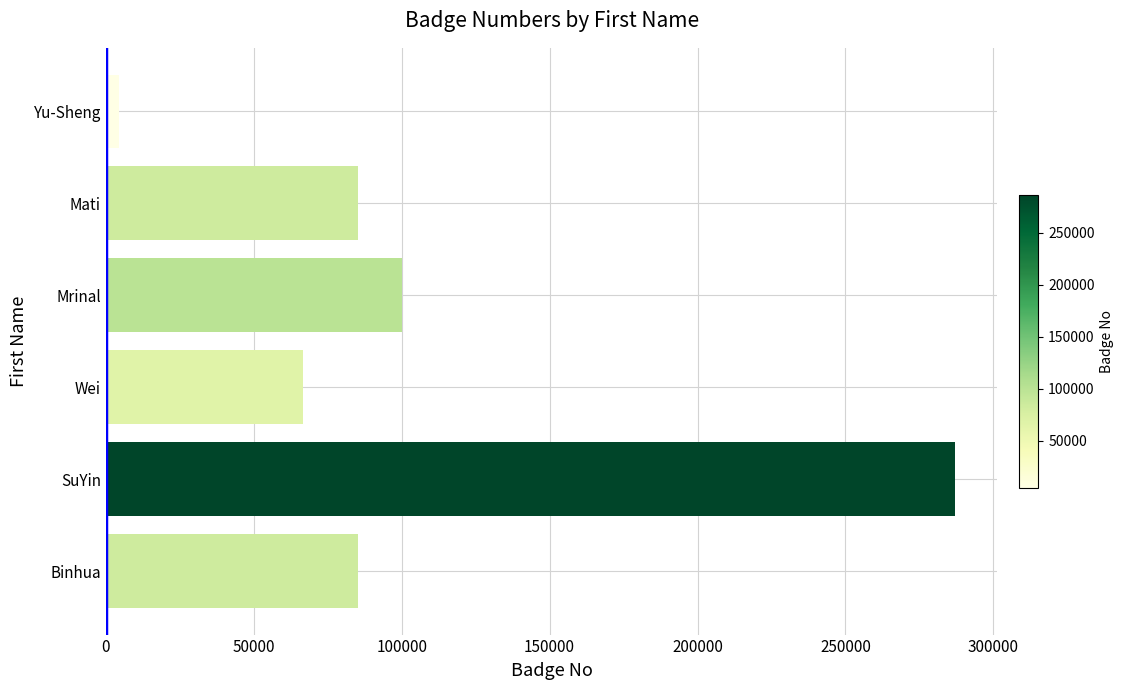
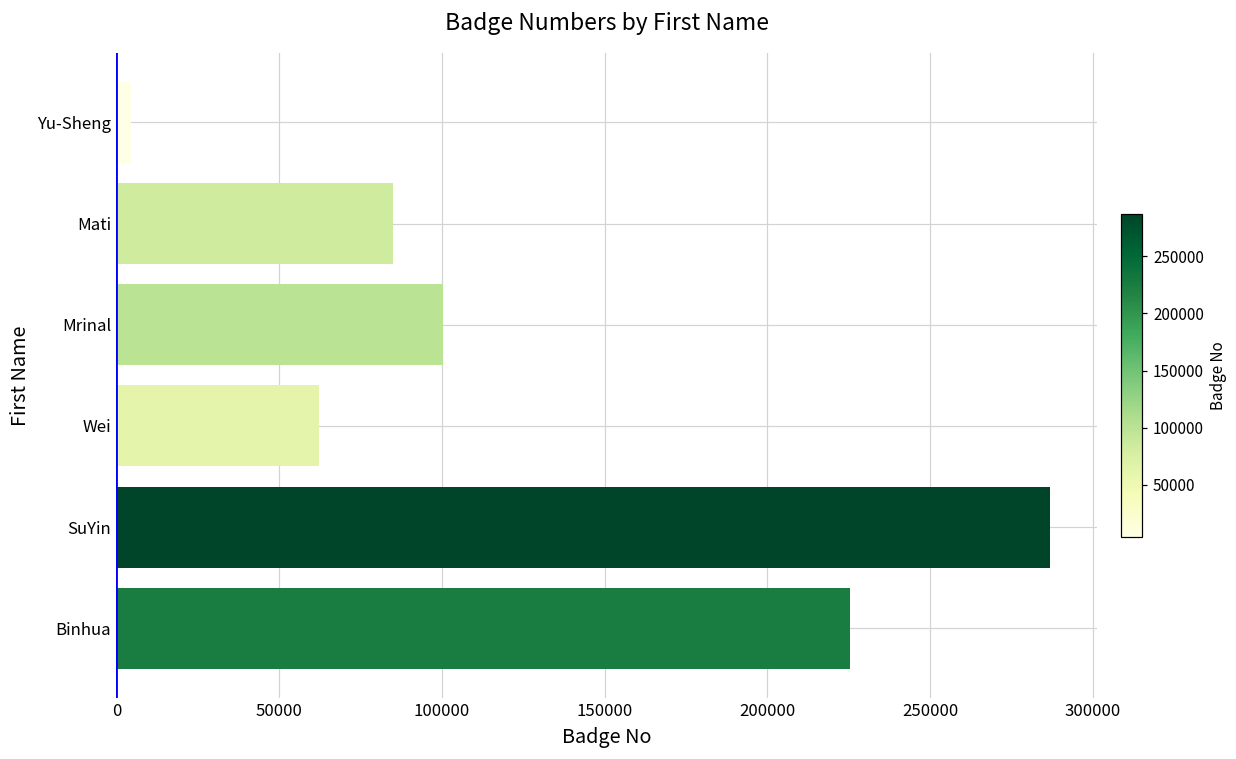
  {
    "Yu-Sheng": 5000,
    "Mati": 85000,
    "Mrinal": 100000,
-   "Wei": 67000,
+   "Wei": 62000,
    "SuYin": 287000,
-   "Binhua": 85000
+   "Binhua": 226000
  }
